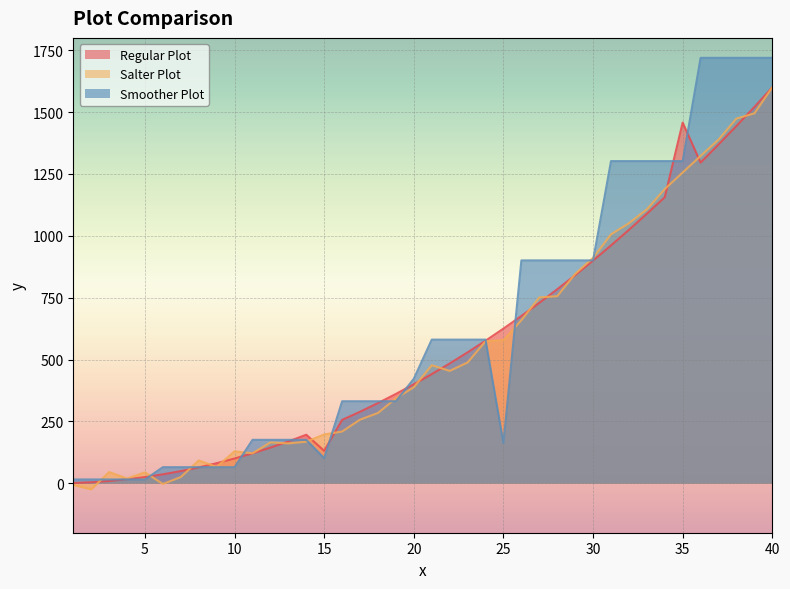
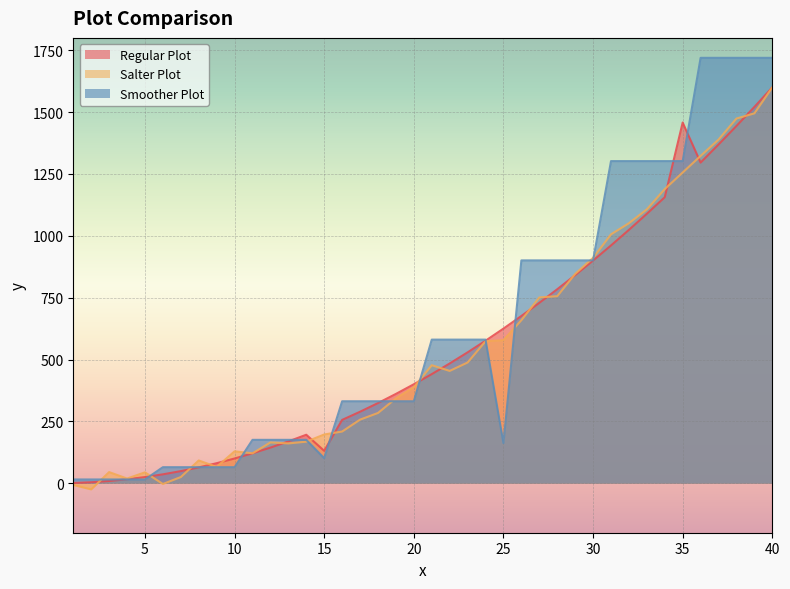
  {
    "Regular Plot": {
      "10": 100,
      "15": 130,
      "20": 400,
      "25": 630,
      "35": 1460
    },
    "Smoother Plot": {
      "10": 60,
      "15": 100,
-     "20": 420,
+     "20": 330,
      "25": 160,
      "35": 1300,
      "40": 1720
    }
  }
